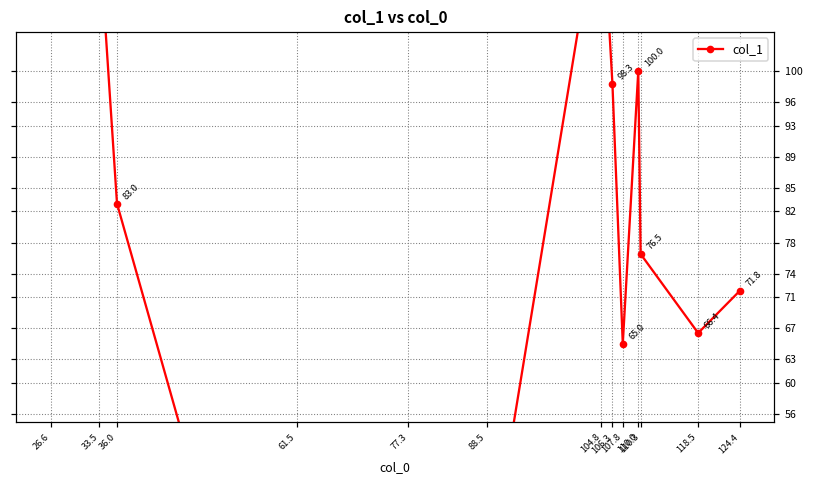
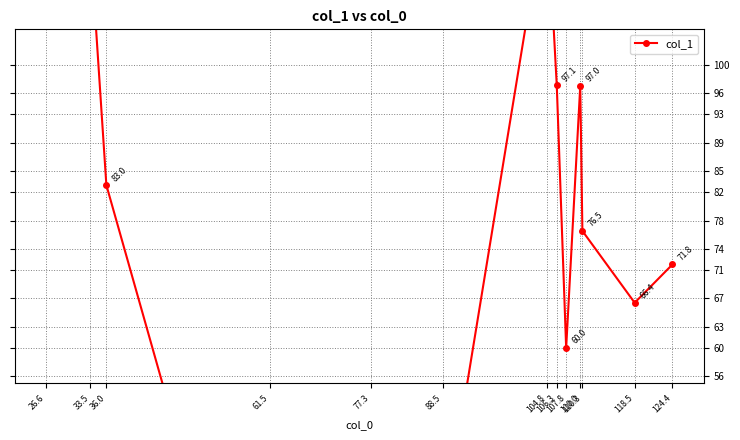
  {
    "36.0": 83.0,
-   "106.3": 98.3,
-   "107.8": 65.0,
-   "110.0": 100.0,
+   "106.3": 97.1,
+   "107.8": 60.0,
+   "110.0": 97.0,
    "110.3": 76.5,
    "118.5": 66.4,
    "124.4": 71.8
  }
